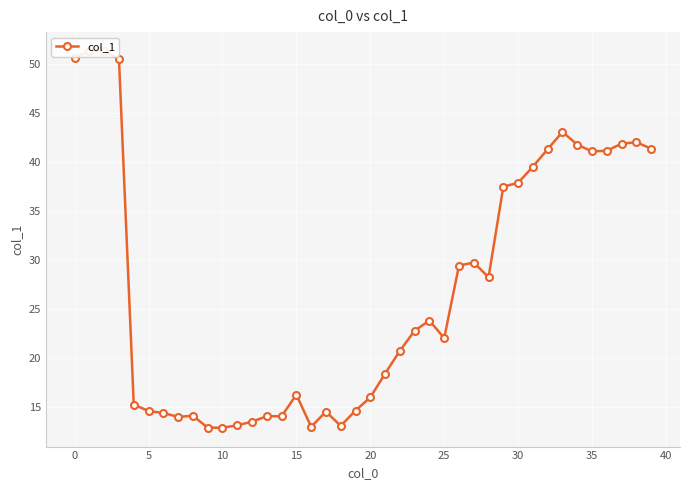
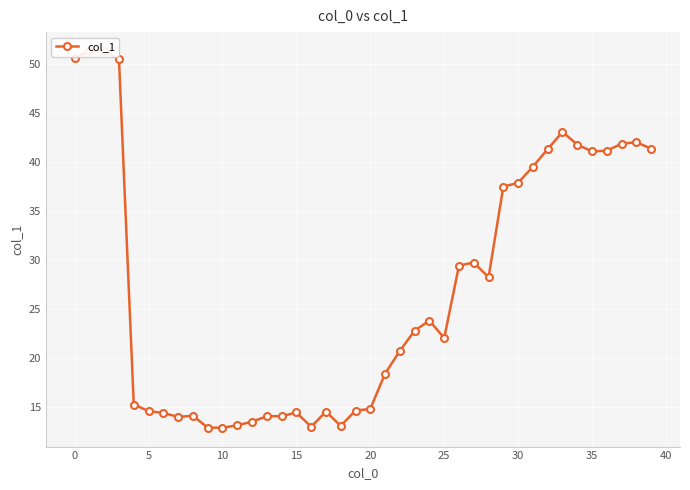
  {
    "0": 51,
    "5": 15,
    "10": 13,
-   "15": 16,
-   "20": 16,
+   "15": 14,
+   "20": 15,
    "25": 22,
    "30": 38,
    "35": 41
  }
